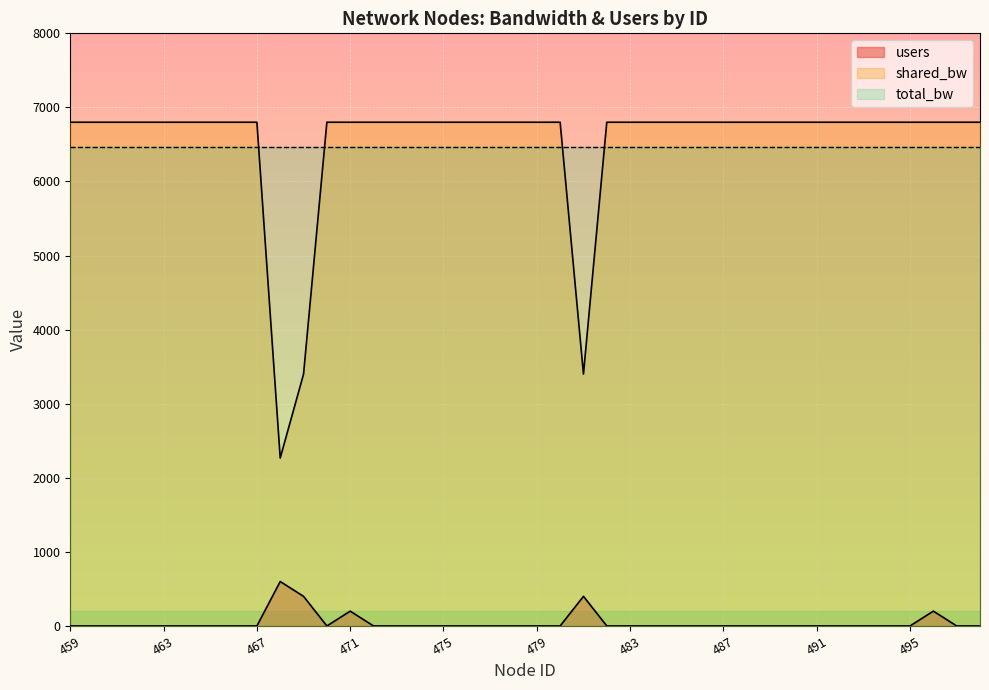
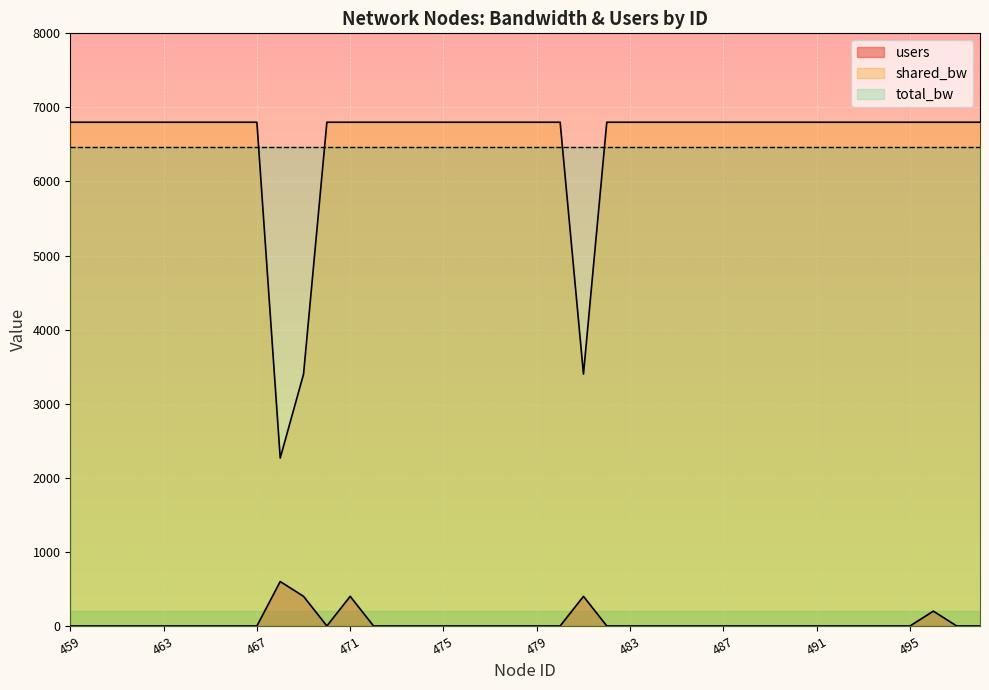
  {
    "users": {
      "459": 0,
      "463": 0,
      "467": 0,
-     "471": 200,
+     "471": 400,
      "475": 0,
      "479": 0,
      "483": 0,
      "487": 0,
      "491": 0,
      "495": 0
    },
    "shared_bw": {
      "459": 6800,
      "463": 6800,
      "467": 6800,
      "471": 6800,
      "475": 6800,
      "479": 6800,
      "483": 6800,
      "487": 6800,
      "491": 6800,
      "495": 6800
    },
    "total_bw": {
      "459": 6500,
      "463": 6500,
      "467": 6500,
      "471": 6500,
      "475": 6500,
      "479": 6500,
      "483": 6500,
      "487": 6500,
      "491": 6500,
      "495": 6500
    }
  }
